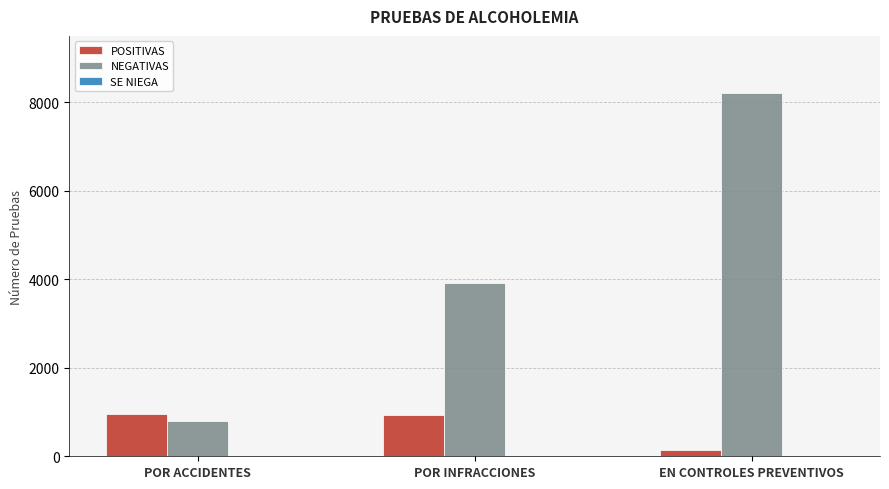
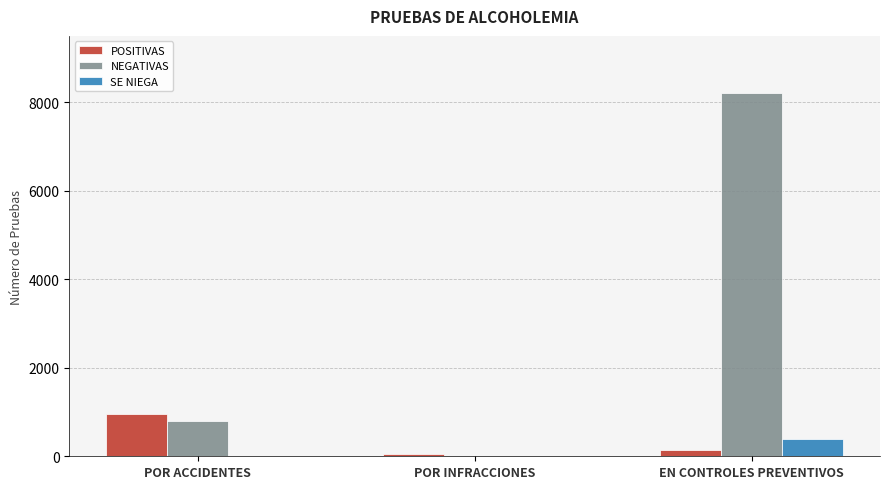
  {
    "POSITIVAS": {
      "POR ACCIDENTES": 1000,
-     "POR INFRACCIONES": 900,
+     "POR INFRACCIONES": 100,
      "EN CONTROLES PREVENTIVOS": 100
    },
    "NEGATIVAS": {
      "POR ACCIDENTES": 800,
-     "POR INFRACCIONES": 3900,
+     "POR INFRACCIONES": 0,
      "EN CONTROLES PREVENTIVOS": 8200
    },
    "SE NIEGA": {
      "POR INFRACCIONES": 0,
-     "EN CONTROLES PREVENTIVOS": 0
+     "EN CONTROLES PREVENTIVOS": 400
    }
  }
